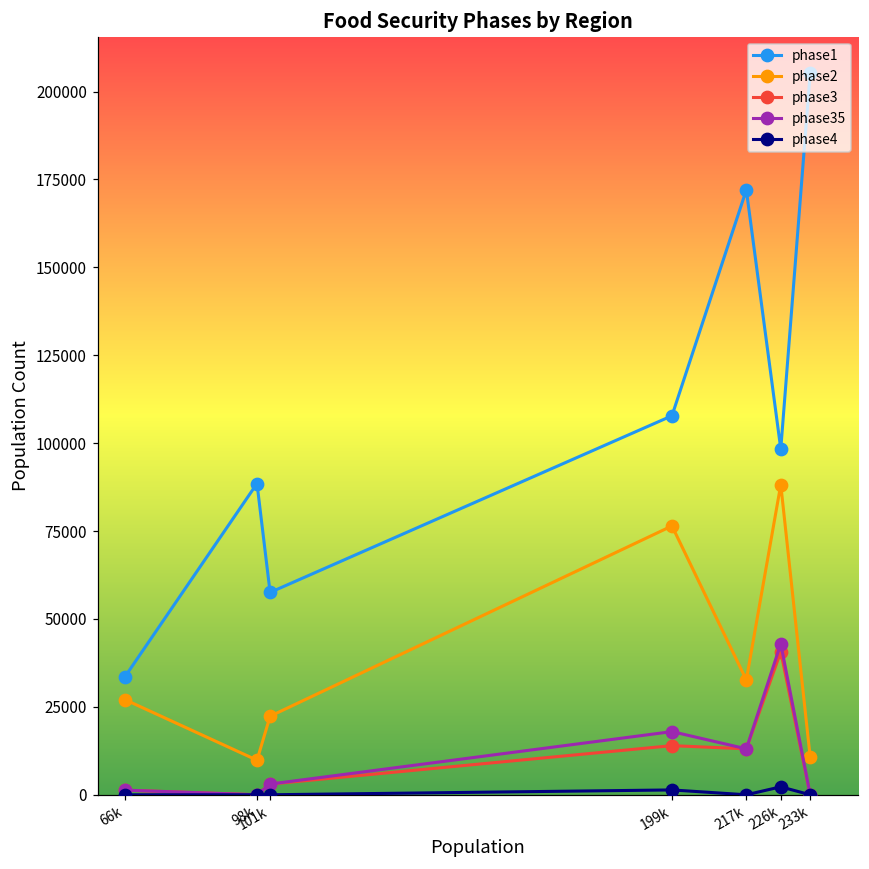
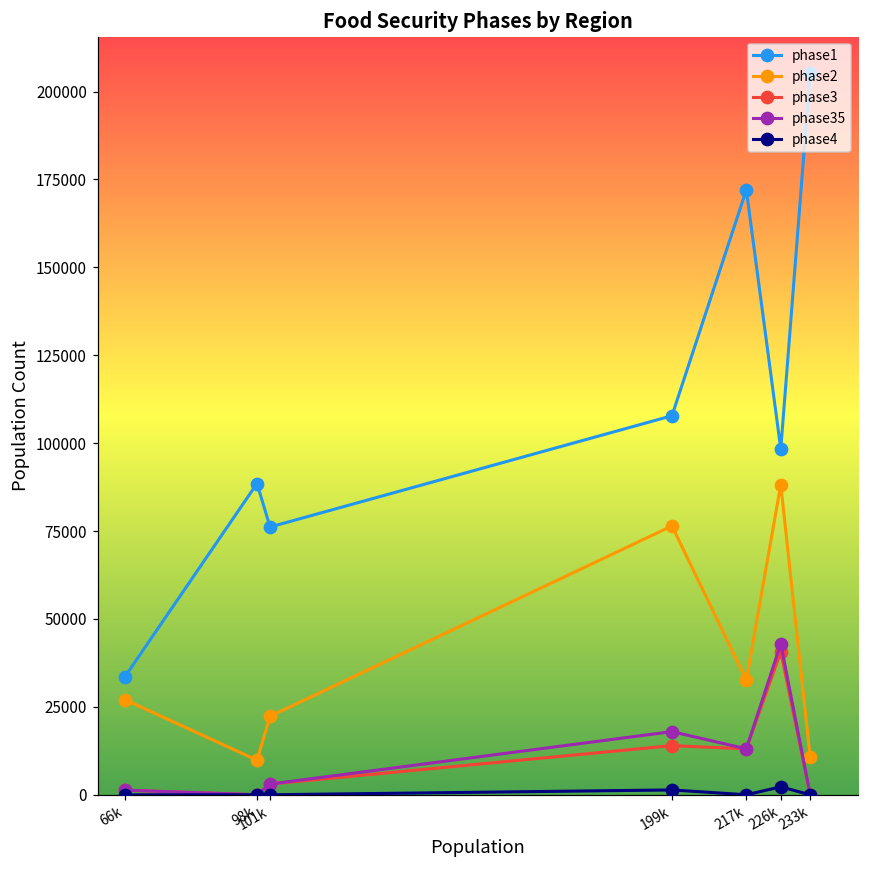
  {
    "phase1": {
      "66k": 33000,
      "98k": 89000,
-     "101k": 58000,
+     "101k": 76000,
      "199k": 108000,
      "217k": 172000,
      "226k": 98000
    },
    "phase2": {
      "66k": 27000,
      "98k": 10000,
      "101k": 22000,
      "199k": 76000,
      "217k": 33000,
      "226k": 88000,
      "233k": 11000
    },
    "phase3": {
      "199k": 14000,
      "226k": 41000
    },
    "phase35": {
      "199k": 18000,
      "226k": 43000
    },
    "phase4": {
      "66k": 0,
      "101k": 0,
      "199k": 1000,
      "217k": 0,
      "226k": 2000
    }
  }
